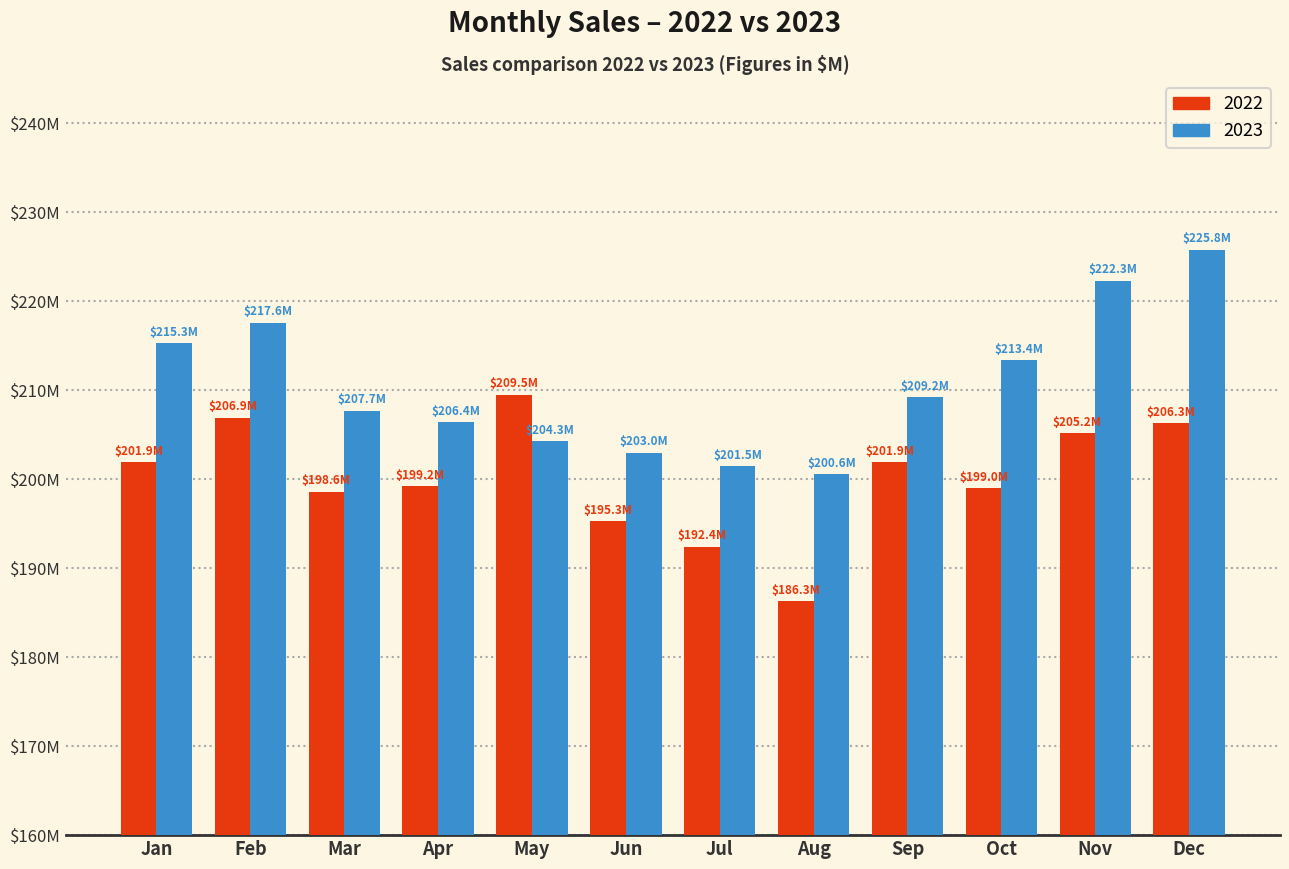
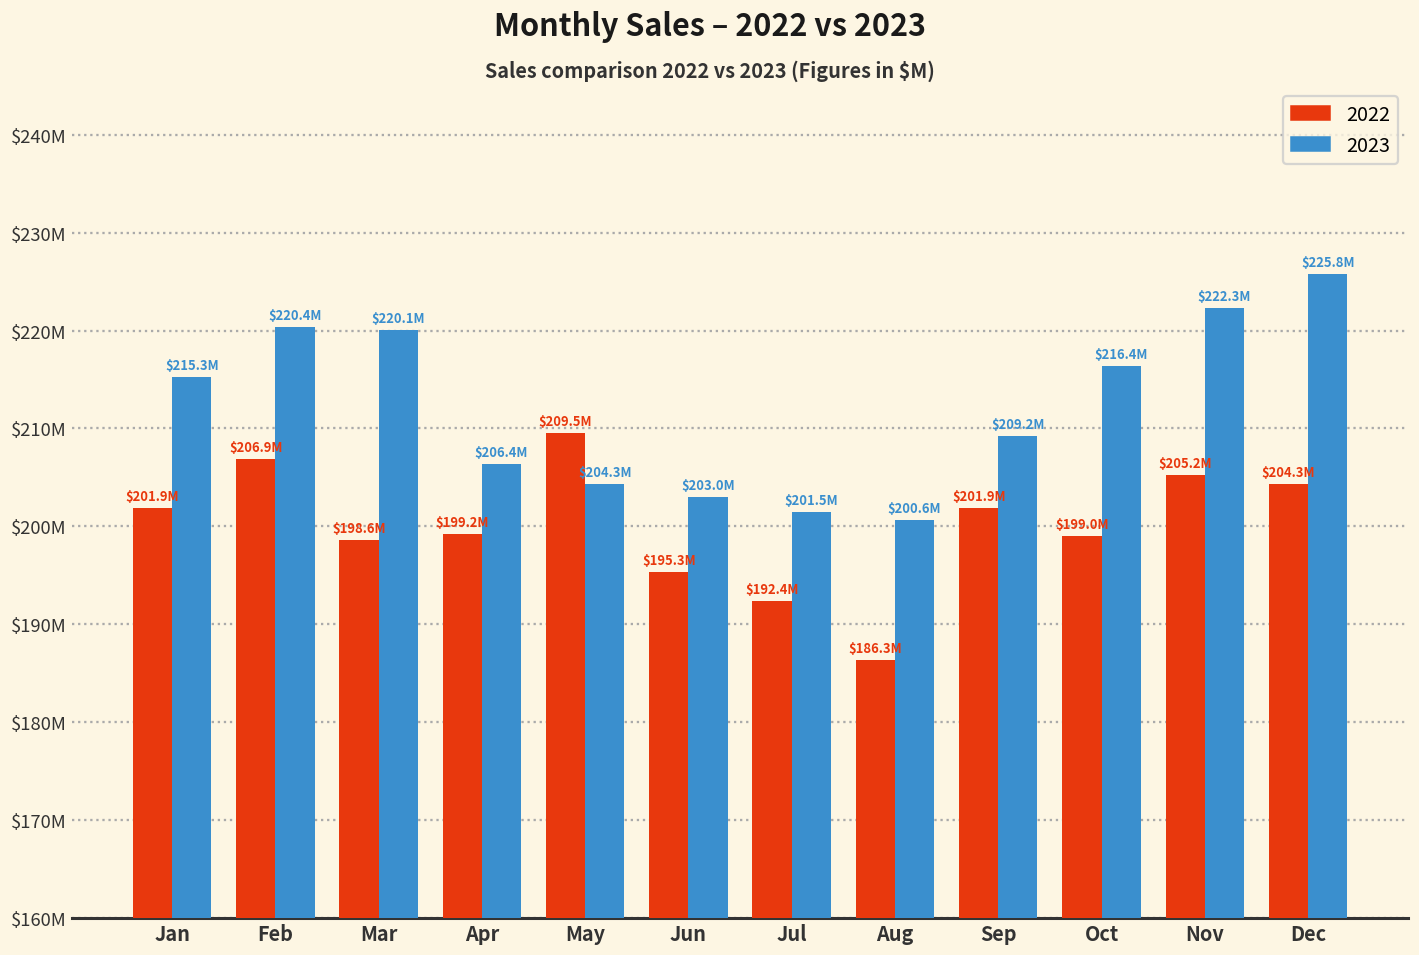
  {
    "2022": {
      "Jan": "$201.9M",
      "Feb": "$206.9M",
      "Mar": "$198.6M",
      "Apr": "$199.2M",
      "May": "$209.5M",
      "Jun": "$195.3M",
      "Jul": "$192.4M",
      "Aug": "$186.3M",
      "Sep": "$201.9M",
      "Oct": "$199.0M",
      "Nov": "$205.2M",
-     "Dec": "$206.3M"
+     "Dec": "$204.3M"
    },
    "2023": {
      "Jan": "$215.3M",
-     "Feb": "$217.6M",
-     "Mar": "$207.7M",
+     "Feb": "$220.4M",
+     "Mar": "$220.1M",
      "Apr": "$206.4M",
      "May": "$204.3M",
      "Jun": "$203.0M",
      "Jul": "$201.5M",
      "Aug": "$200.6M",
      "Sep": "$209.2M",
-     "Oct": "$213.4M",
+     "Oct": "$216.4M",
      "Nov": "$222.3M",
      "Dec": "$225.8M"
    }
  }
